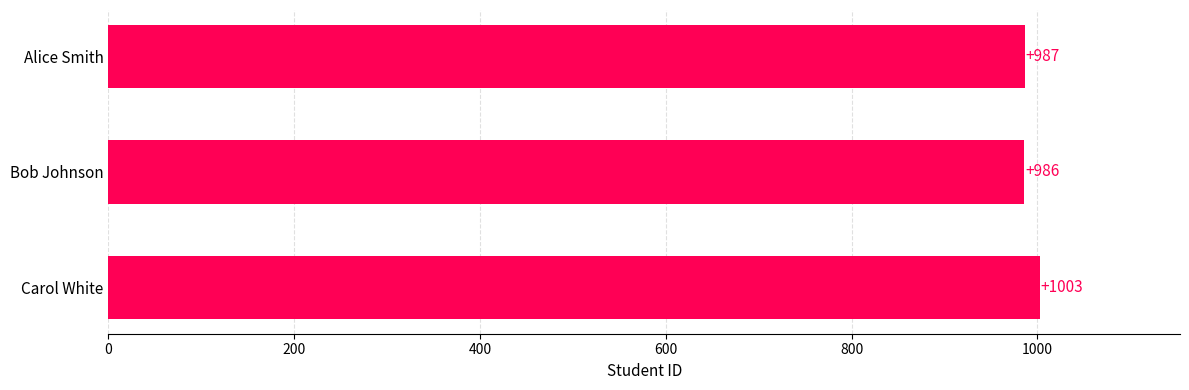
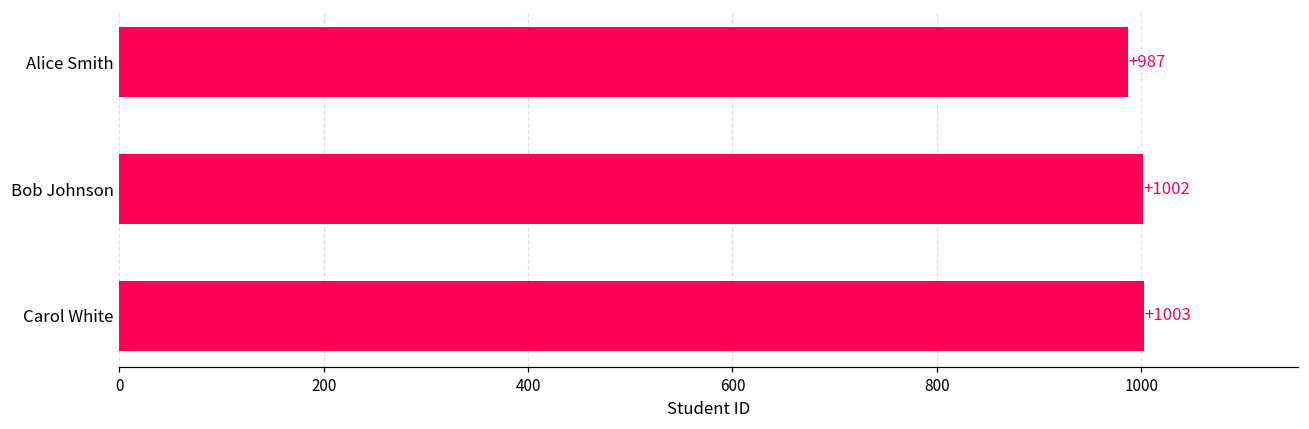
  {
    "Alice Smith": "+987",
-   "Bob Johnson": "+986",
+   "Bob Johnson": "+1002",
    "Carol White": "+1003"
  }
